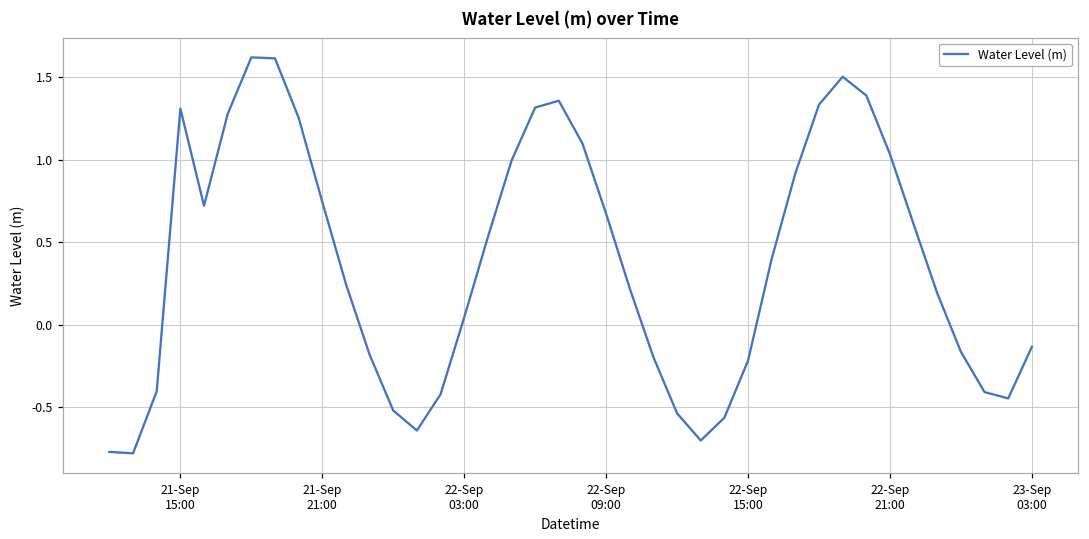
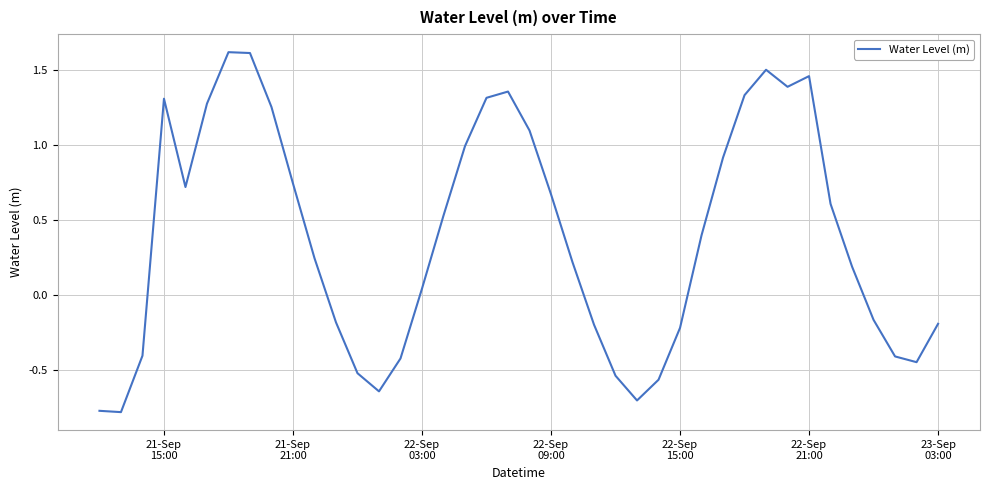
  {
    "21-Sep 15:00": 1.31,
    "21-Sep 21:00": 0.75,
    "22-Sep 03:00": 0.05,
    "22-Sep 09:00": 0.67,
    "22-Sep 15:00": -0.22,
-   "22-Sep 21:00": 1.03,
-   "23-Sep 03:00": -0.13
+   "22-Sep 21:00": 1.46,
+   "23-Sep 03:00": -0.19
  }
